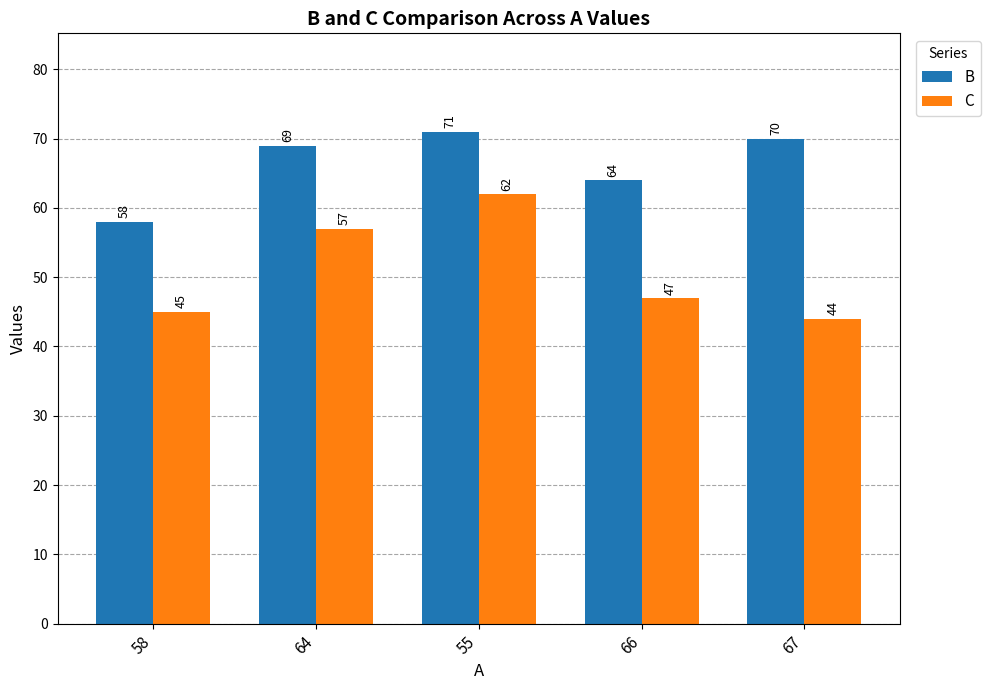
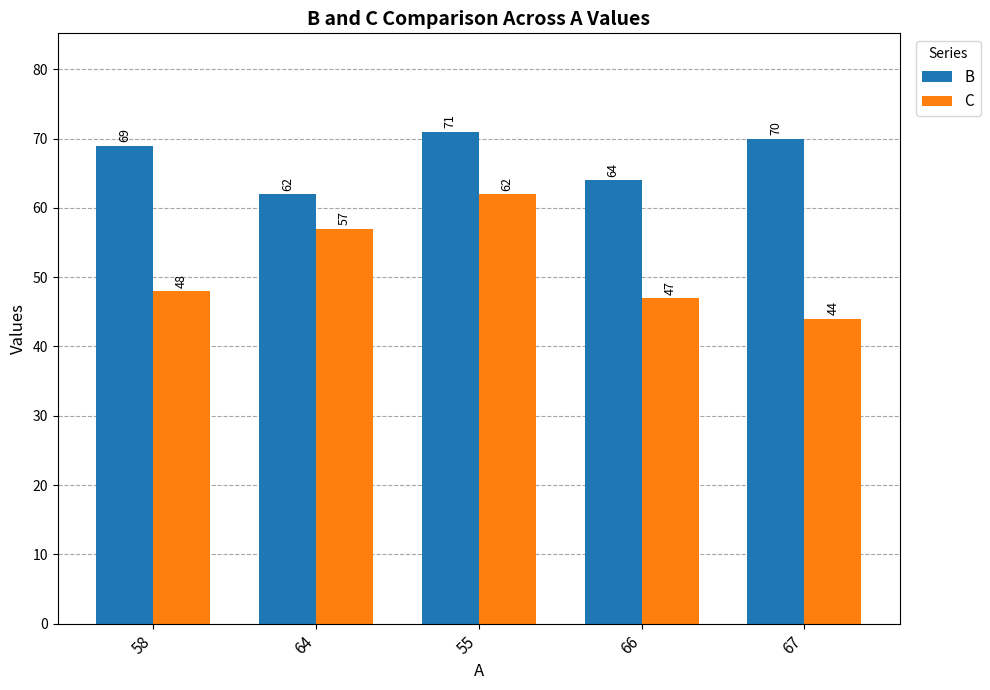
  {
    "B": {
-     "58": 58,
-     "64": 69,
+     "58": 69,
+     "64": 62,
      "55": 71,
      "66": 64,
      "67": 70
    },
    "C": {
-     "58": 45,
+     "58": 48,
      "64": 57,
      "55": 62,
      "66": 47,
      "67": 44
    }
  }
